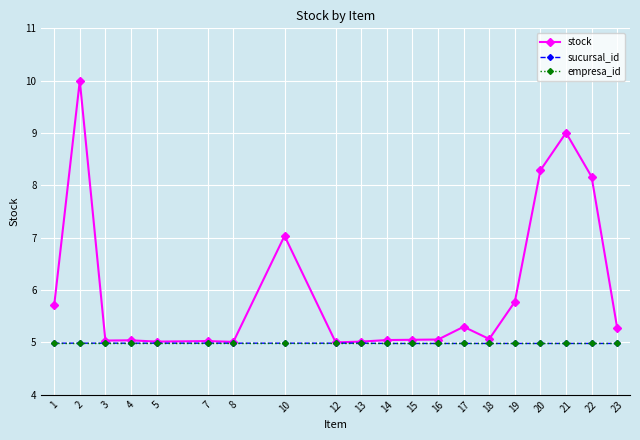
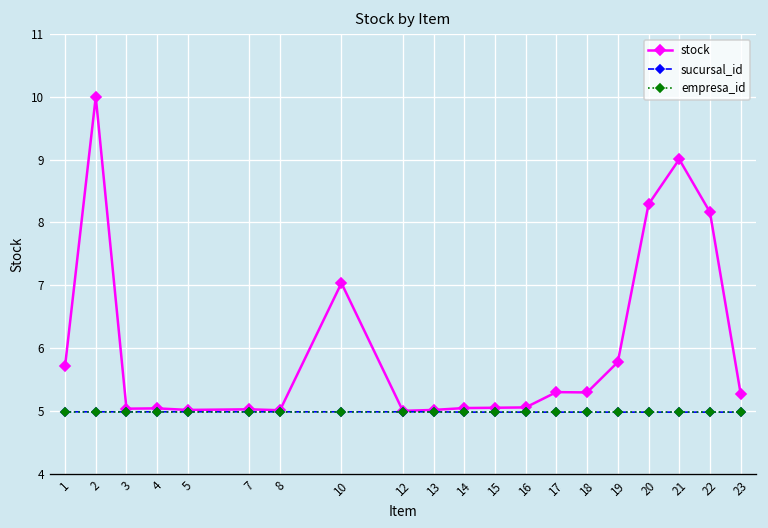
  {
    "stock": {
      "1": 5.7,
      "2": 10.0,
      "3": 5.0,
      "4": 5.0,
      "10": 7.0,
      "14": 5.0,
      "15": 5.0,
      "16": 5.1,
      "17": 5.3,
-     "18": 5.1,
+     "18": 5.3,
      "19": 5.8,
      "20": 8.3,
      "21": 9.0,
      "22": 8.2,
      "23": 5.3
    },
    "empresa_id": {
      "1": 5.0,
      "2": 5.0,
      "3": 5.0,
      "4": 5.0,
      "10": 5.0,
      "14": 5.0,
      "15": 5.0,
      "16": 5.0,
      "17": 5.0,
      "18": 5.0,
      "19": 5.0,
      "20": 5.0,
      "21": 5.0,
      "22": 5.0,
      "23": 5.0
    }
  }
